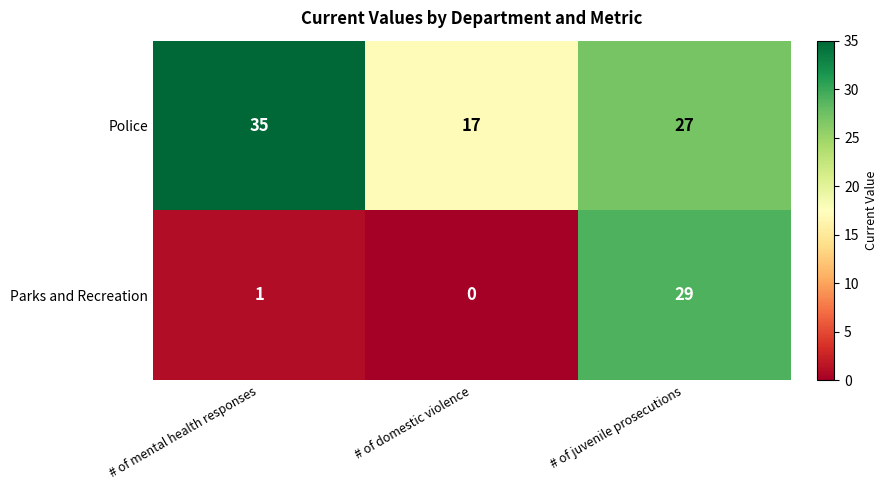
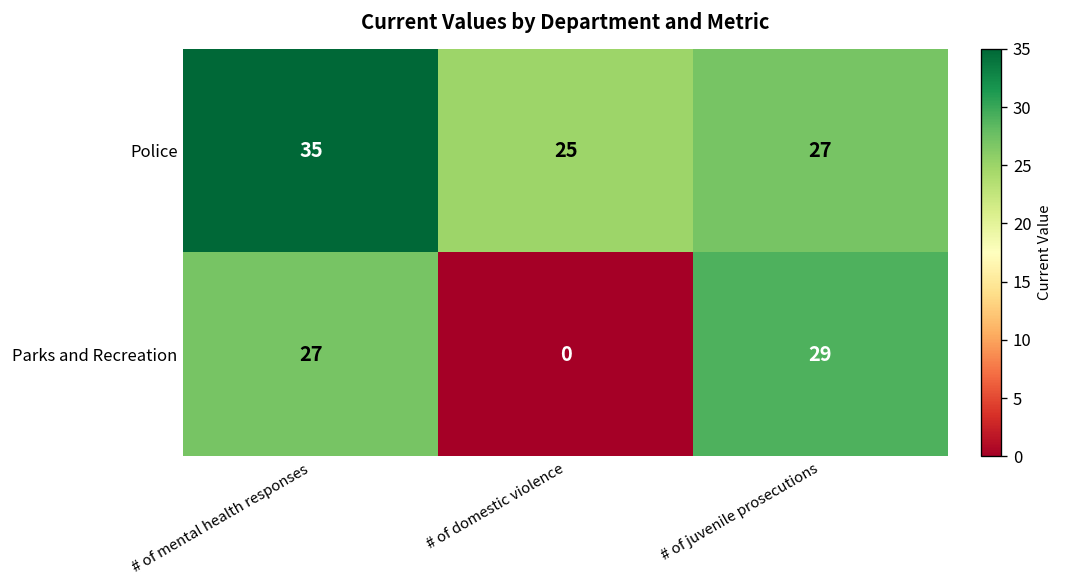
  {
    "Police": {
      "# of mental health responses": 35,
-     "# of domestic violence": 17,
+     "# of domestic violence": 25,
      "# of juvenile prosecutions": 27
    },
    "Parks and Recreation": {
-     "# of mental health responses": 1,
+     "# of mental health responses": 27,
      "# of domestic violence": 0,
      "# of juvenile prosecutions": 29
    }
  }
